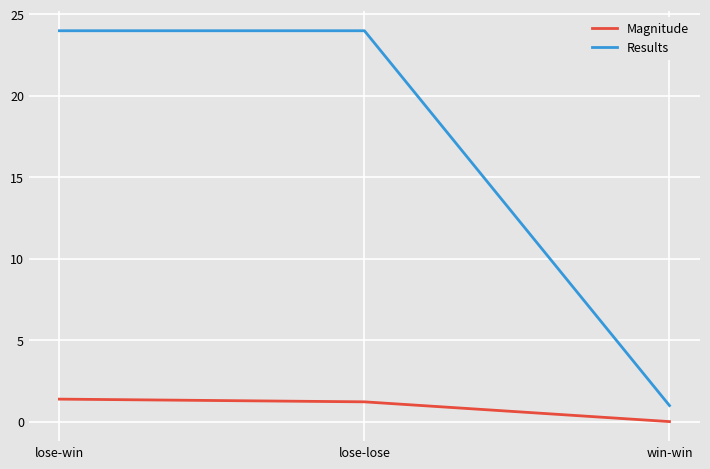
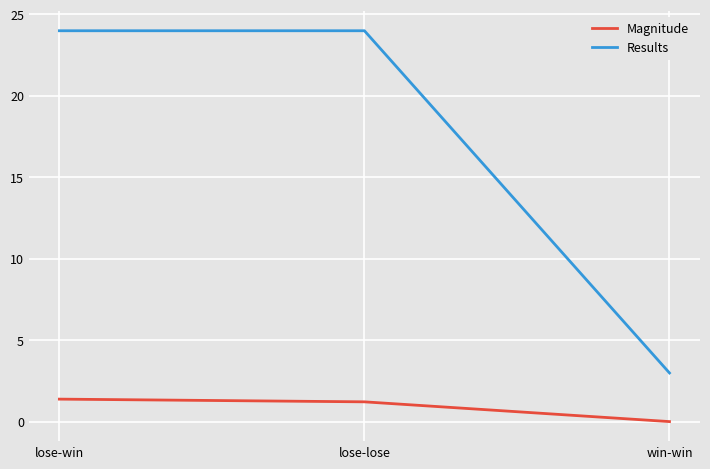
  {
    "Magnitude": {
      "lose-win": 1.4,
      "lose-lose": 1.2,
      "win-win": 0
    },
    "Results": {
      "lose-win": 24,
      "lose-lose": 24,
-     "win-win": 1
+     "win-win": 3
    }
  }
